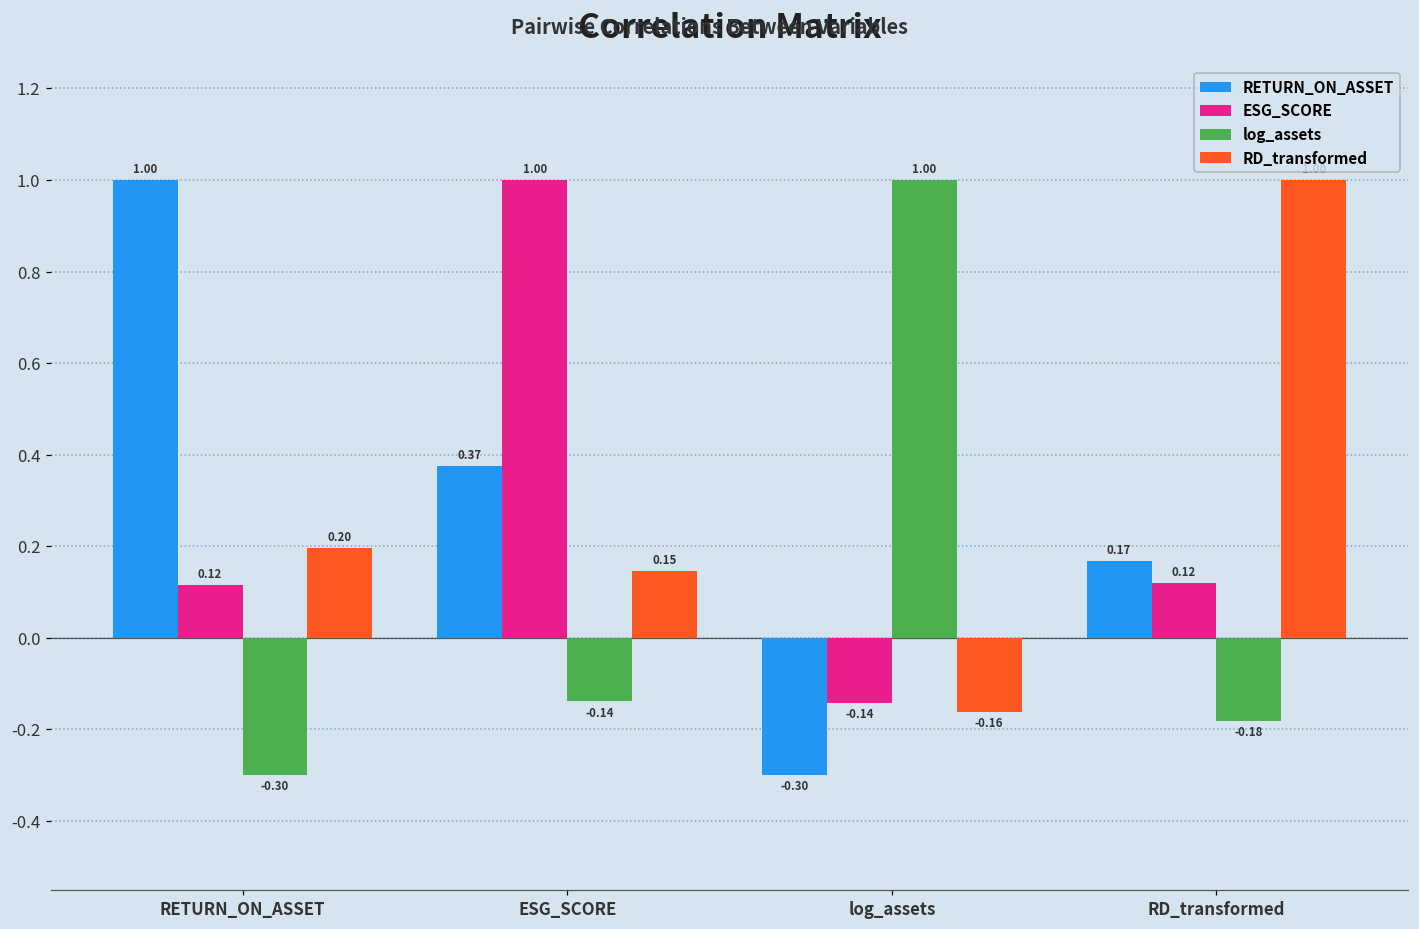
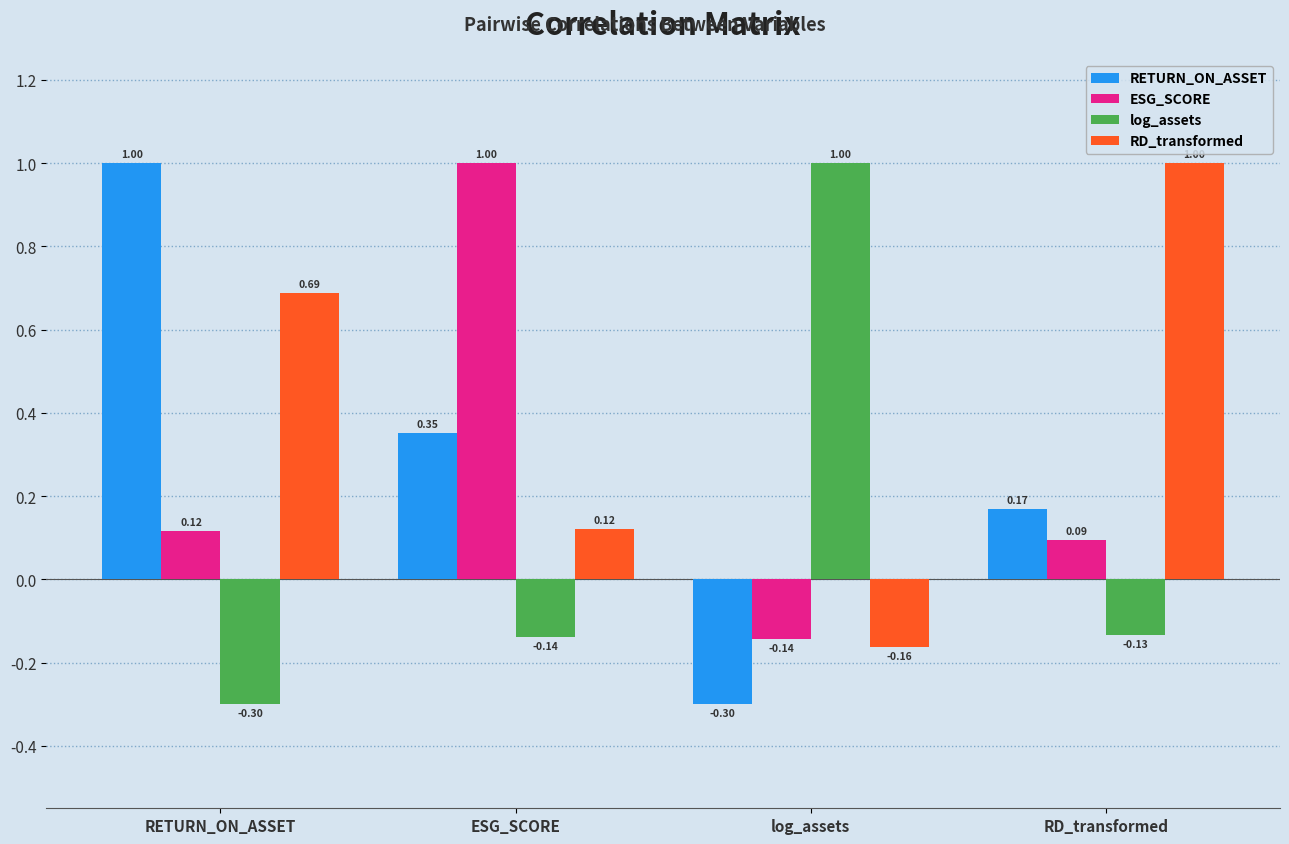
  {
    "RETURN_ON_ASSET": {
      "RETURN_ON_ASSET": 1.00,
-     "ESG_SCORE": 0.37,
+     "ESG_SCORE": 0.35,
      "log_assets": -0.30,
      "RD_transformed": 0.17
    },
    "ESG_SCORE": {
      "RETURN_ON_ASSET": 0.12,
      "ESG_SCORE": 1.00,
      "log_assets": -0.14,
-     "RD_transformed": 0.12
+     "RD_transformed": 0.09
    },
    "log_assets": {
      "RETURN_ON_ASSET": -0.30,
      "ESG_SCORE": -0.14,
      "log_assets": 1.00,
-     "RD_transformed": -0.18
+     "RD_transformed": -0.13
    },
    "RD_transformed": {
-     "RETURN_ON_ASSET": 0.20,
-     "ESG_SCORE": 0.15,
+     "RETURN_ON_ASSET": 0.69,
+     "ESG_SCORE": 0.12,
      "log_assets": -0.16
    }
  }
